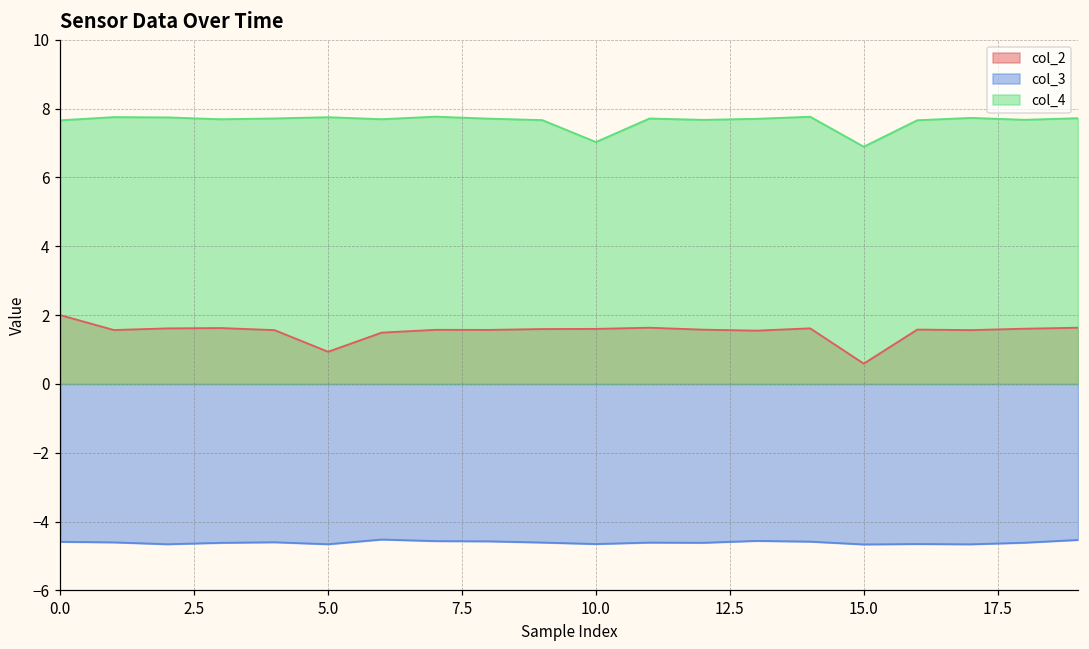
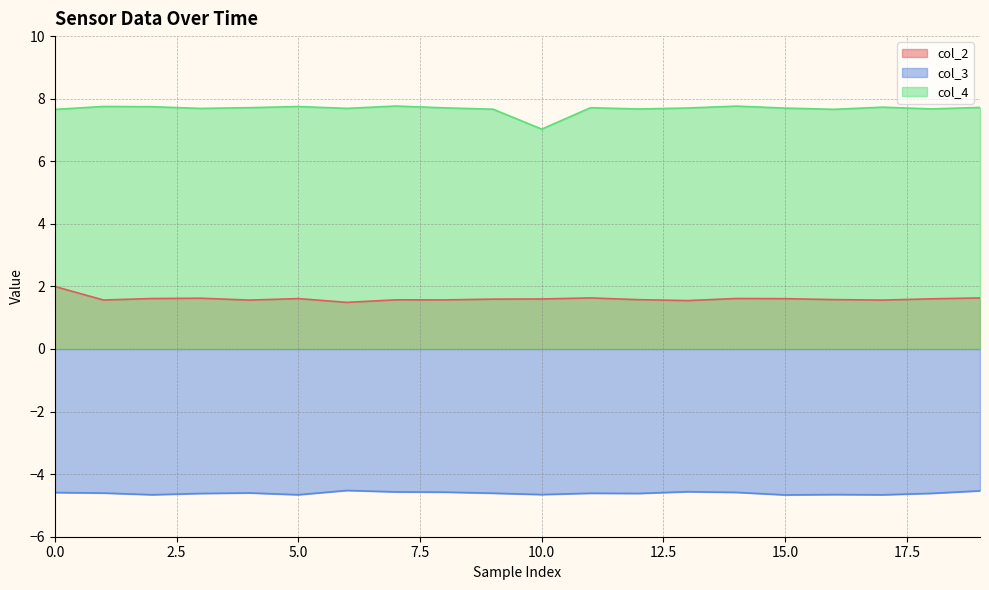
  {
    "col_2": {
      "0.0": 2.0,
-     "5.0": 0.9,
+     "5.0": 1.6,
      "10.0": 1.6,
-     "15.0": 0.6
+     "15.0": 1.6
    },
    "col_4": {
      "0.0": 7.7,
      "5.0": 7.7,
      "10.0": 7.0,
-     "15.0": 6.9
+     "15.0": 7.7
    }
  }
